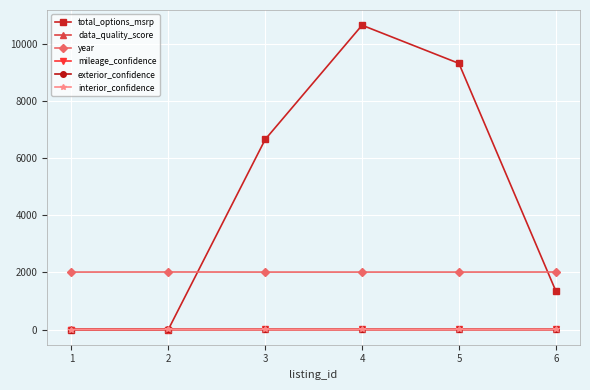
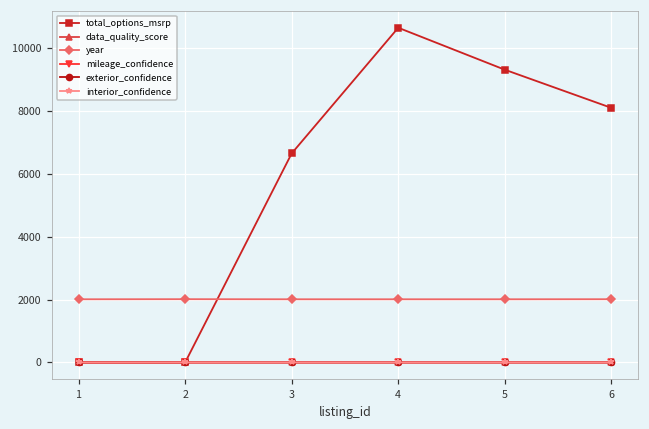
  {
    "total_options_msrp": {
      "3": 6600,
      "4": 10600,
      "5": 9300,
-     "6": 1400
+     "6": 8100
    }
  }
